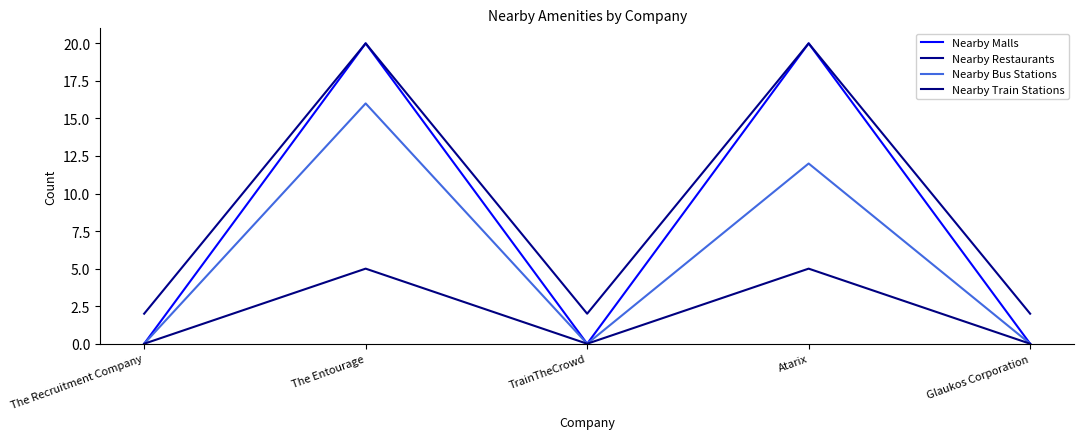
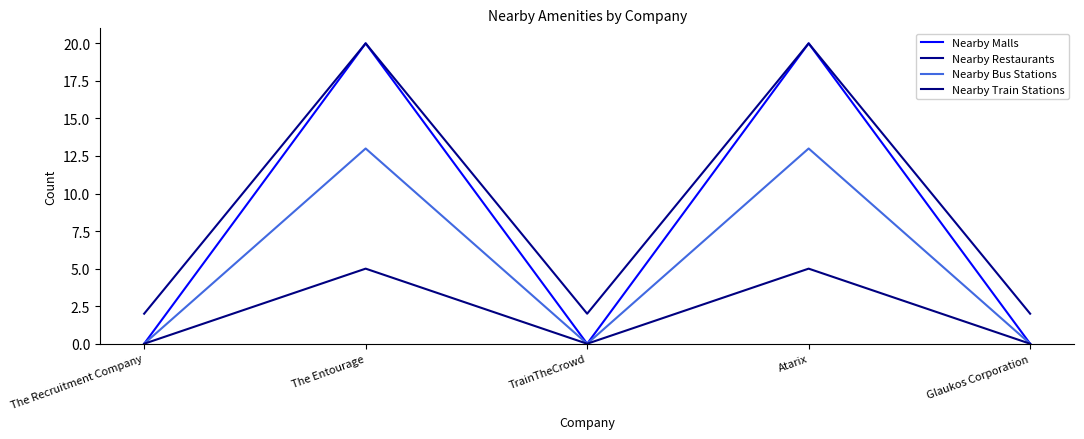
  {
    "Nearby Bus Stations": {
-     "The Entourage": 16,
-     "Atarix": 12
+     "The Entourage": 13,
+     "Atarix": 13
    }
  }
